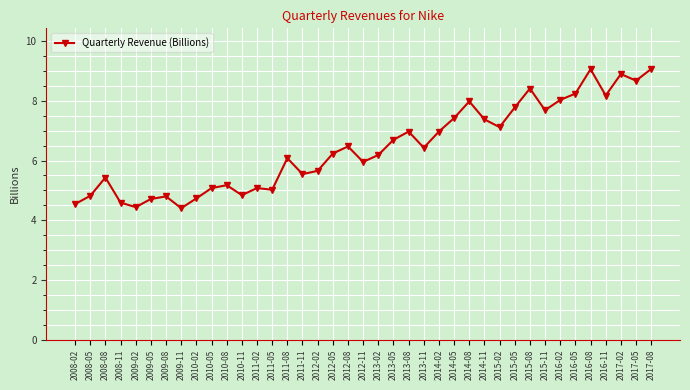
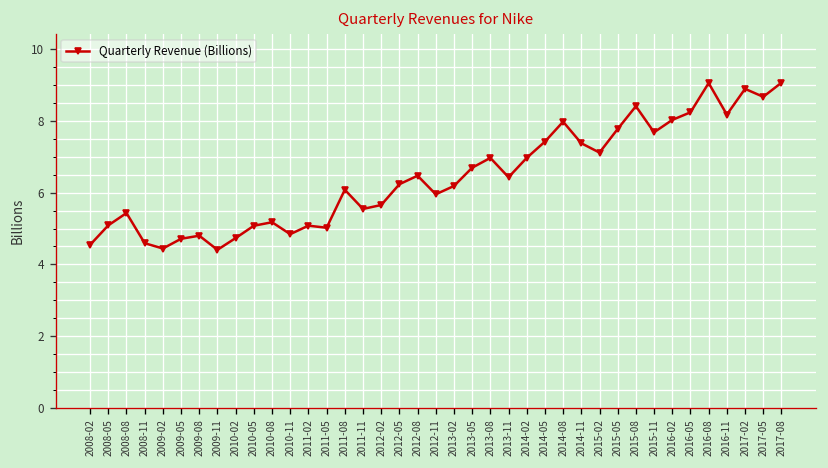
  {
    "2008-02": 4.5,
-   "2008-05": 4.8,
+   "2008-05": 5.1,
    "2008-08": 5.4,
    "2008-11": 4.6,
    "2009-02": 4.4,
    "2009-05": 4.7,
    "2009-08": 4.8,
    "2009-11": 4.4,
    "2010-02": 4.7,
    "2010-05": 5.1,
    "2010-08": 5.2,
    "2010-11": 4.8,
    "2011-02": 5.1,
    "2011-05": 5.0,
    "2011-08": 6.1,
    "2011-11": 5.5,
    "2012-02": 5.7,
    "2012-05": 6.2,
    "2012-08": 6.5,
    "2012-11": 6.0,
    "2013-02": 6.2,
    "2013-05": 6.7,
    "2013-08": 7.0,
    "2013-11": 6.4,
    "2014-02": 7.0,
    "2014-05": 7.4,
    "2014-08": 8.0,
    "2014-11": 7.4,
    "2015-02": 7.1,
    "2015-05": 7.8,
    "2015-08": 8.4,
    "2015-11": 7.7,
    "2016-02": 8.0,
    "2016-05": 8.2,
    "2016-08": 9.1,
    "2016-11": 8.2,
    "2017-02": 8.9,
    "2017-05": 8.7,
    "2017-08": 9.1
  }
